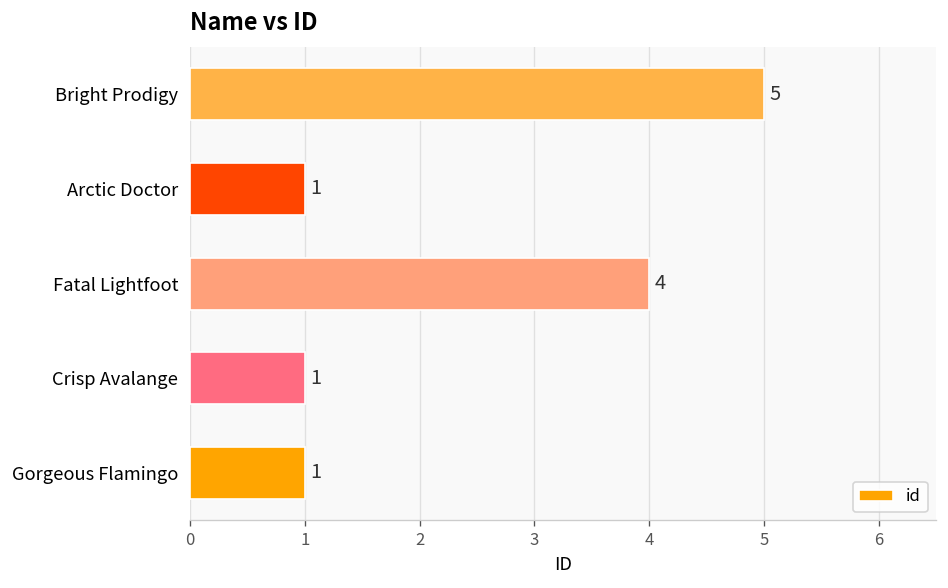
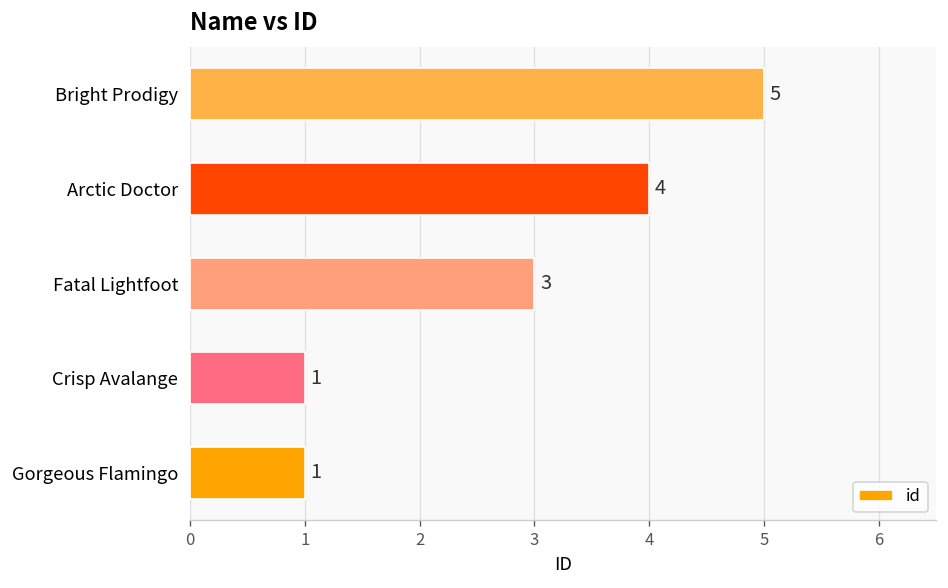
  {
    "Bright Prodigy": 5,
-   "Arctic Doctor": 1,
-   "Fatal Lightfoot": 4,
+   "Arctic Doctor": 4,
+   "Fatal Lightfoot": 3,
    "Crisp Avalange": 1,
    "Gorgeous Flamingo": 1
  }
